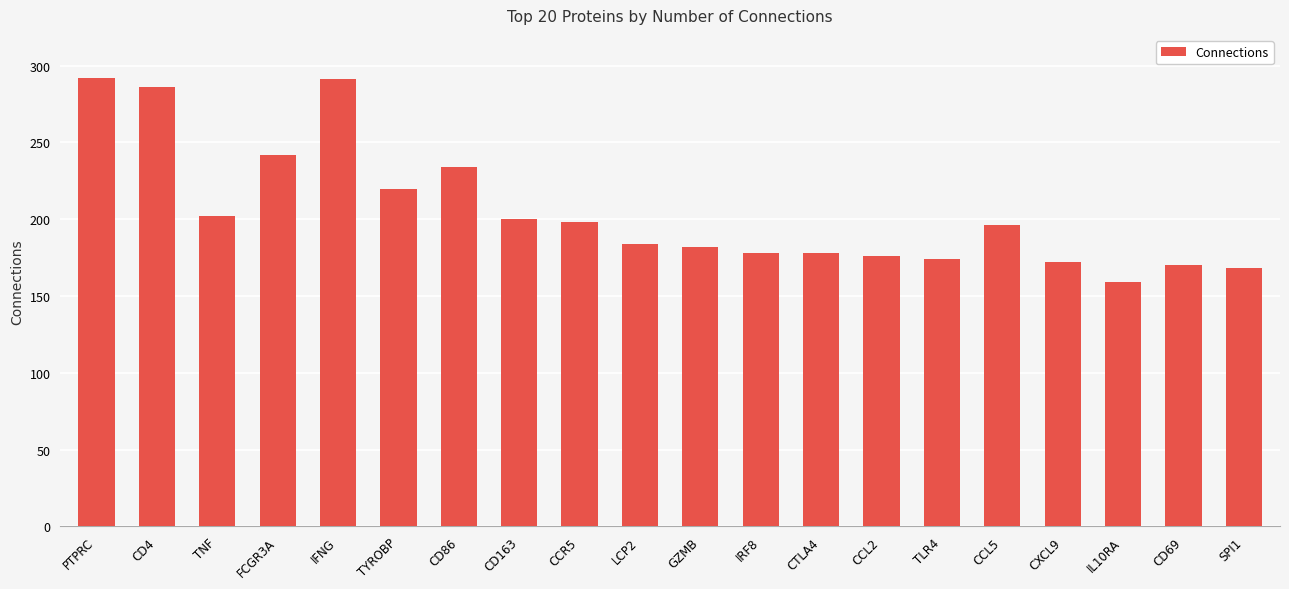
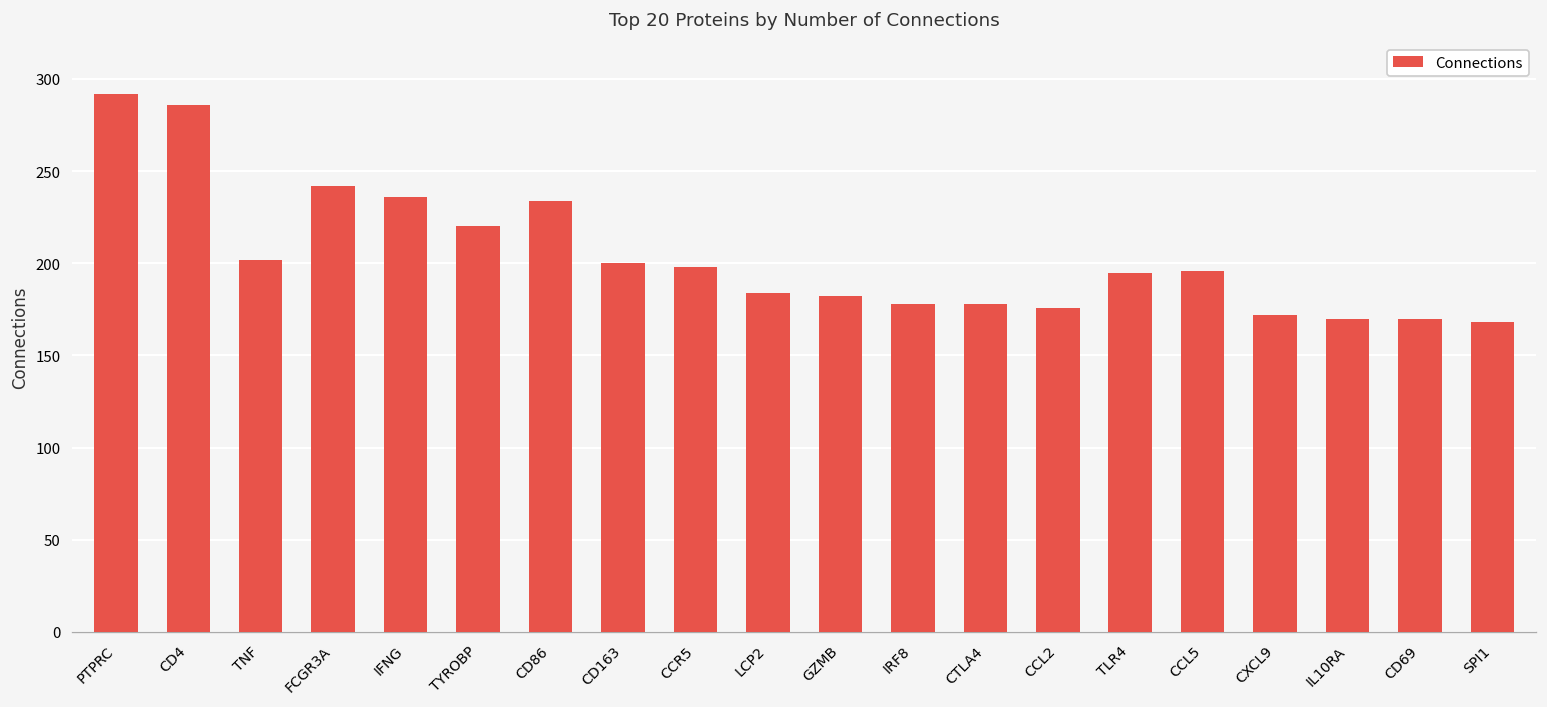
  {
    "PTPRC": 292,
    "CD4": 286,
    "TNF": 202,
    "FCGR3A": 242,
-   "IFNG": 291,
+   "IFNG": 236,
    "TYROBP": 220,
    "CD86": 234,
    "CD163": 200,
    "CCR5": 198,
    "LCP2": 184,
    "GZMB": 182,
    "IRF8": 178,
    "CTLA4": 178,
    "CCL2": 176,
-   "TLR4": 174,
+   "TLR4": 195,
    "CCL5": 196,
    "CXCL9": 172,
-   "IL10RA": 159,
+   "IL10RA": 170,
    "CD69": 170,
    "SPI1": 168
  }
